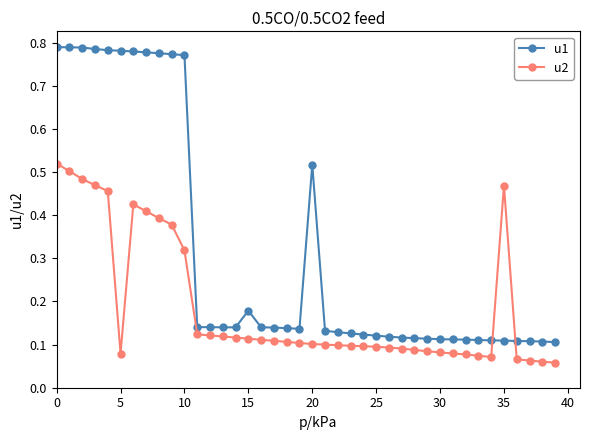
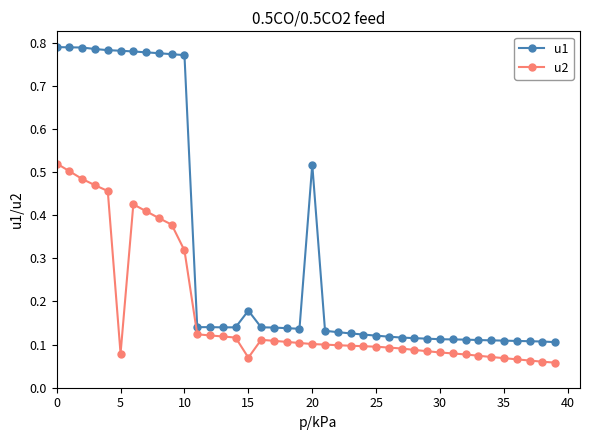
  {
    "u1": {
      "0": 0.79,
      "5": 0.78,
      "10": 0.77,
      "15": 0.18,
      "20": 0.52,
      "25": 0.12,
      "30": 0.11,
      "35": 0.11
    },
    "u2": {
      "0": 0.52,
      "5": 0.08,
      "10": 0.32,
-     "15": 0.11,
+     "15": 0.07,
      "20": 0.10,
      "25": 0.10,
      "30": 0.08,
-     "35": 0.47
+     "35": 0.07
    }
  }
